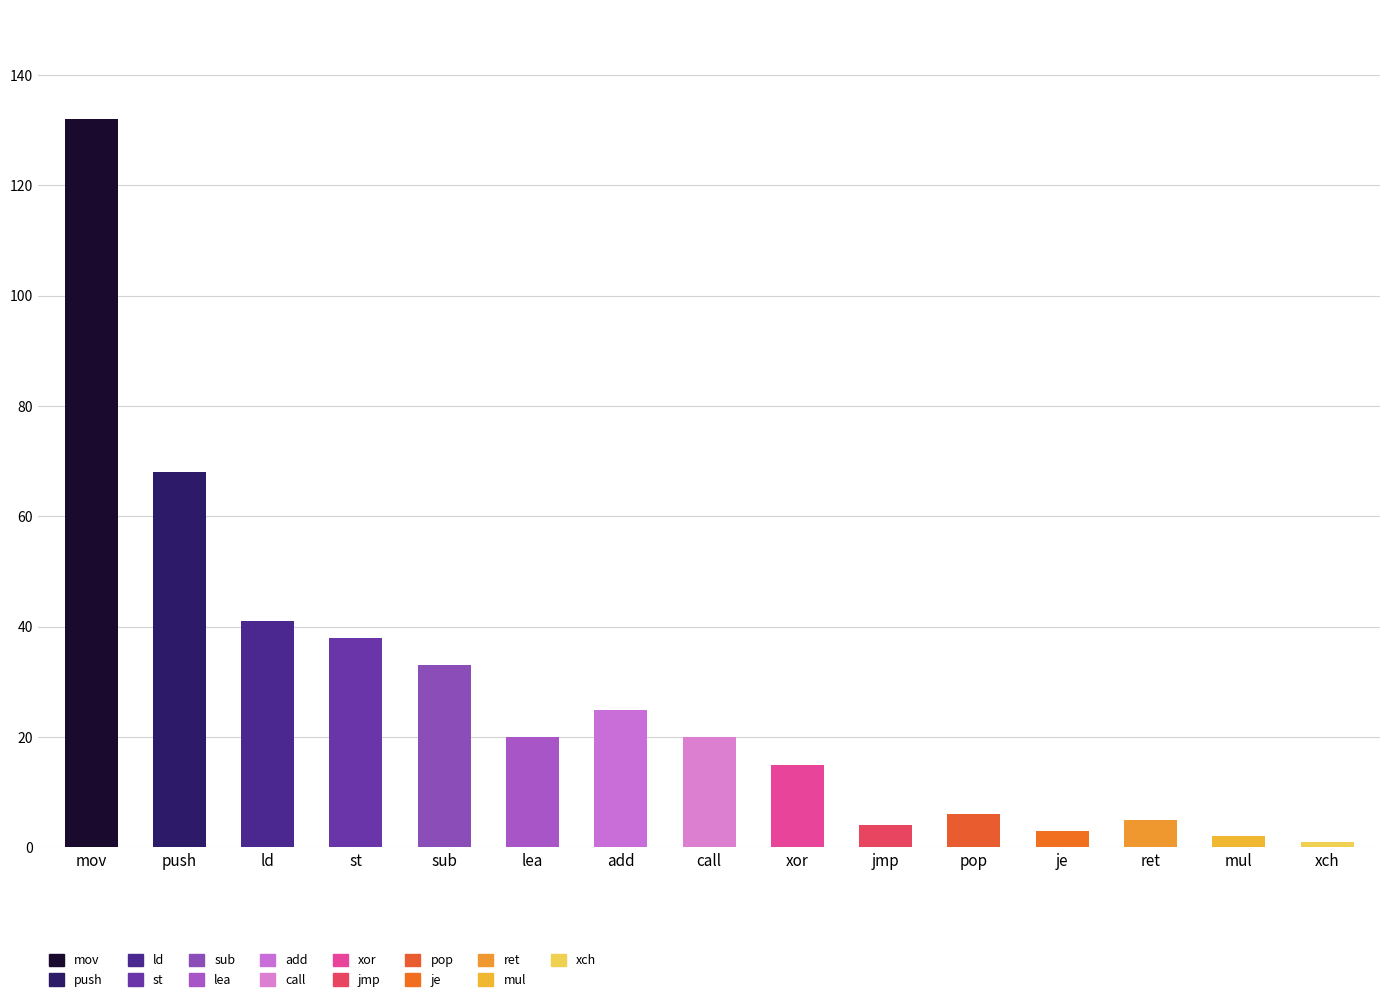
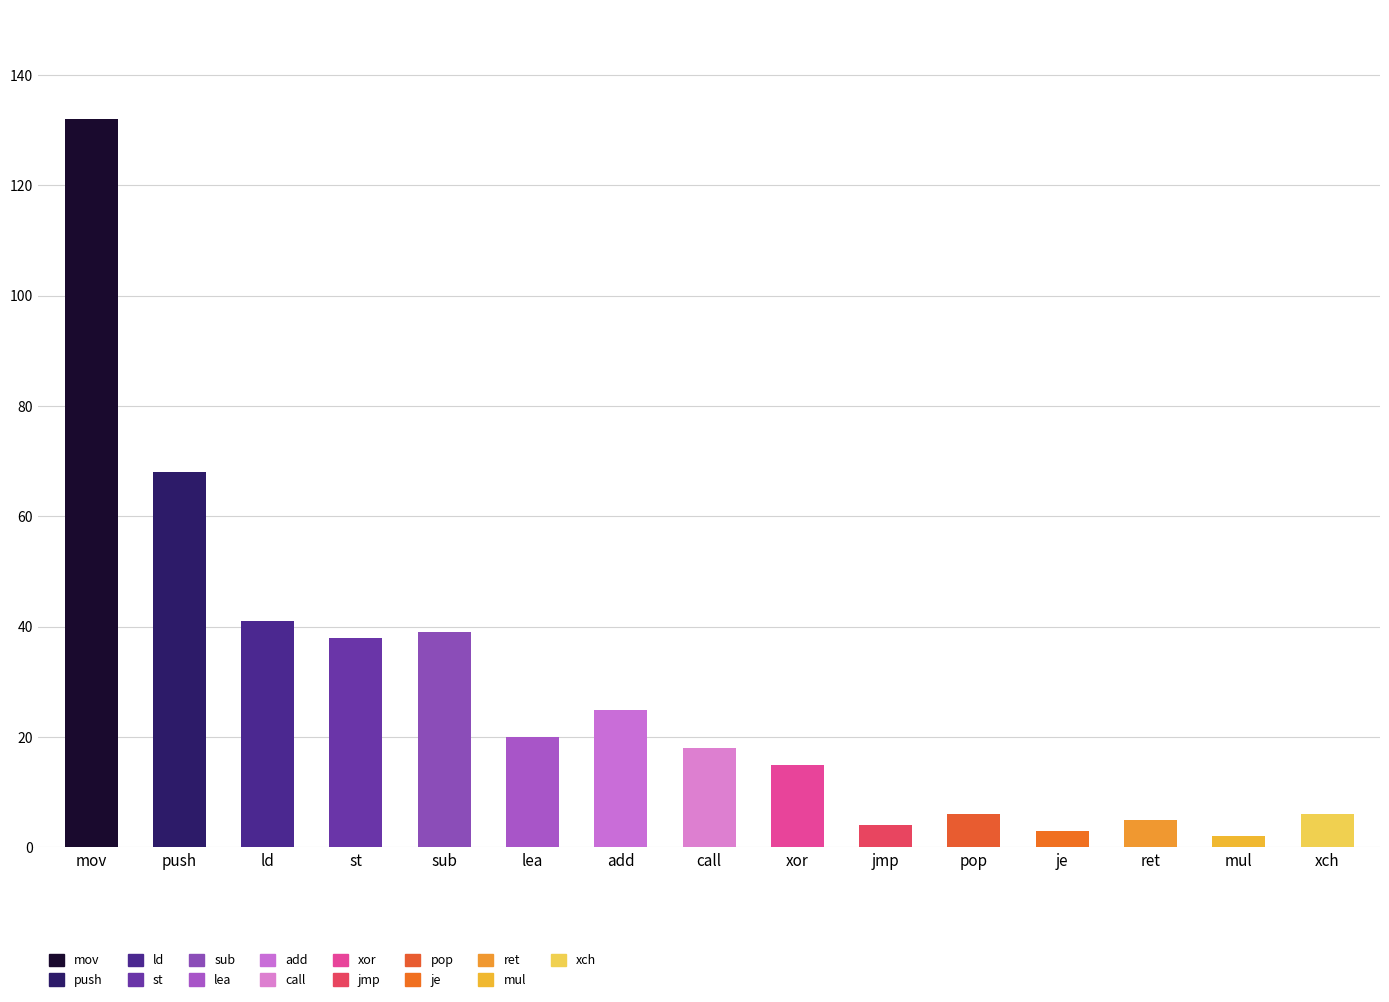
  {
    "mov": 132,
    "push": 68,
    "ld": 41,
    "st": 38,
-   "sub": 33,
+   "sub": 39,
    "lea": 20,
    "add": 25,
-   "call": 20,
+   "call": 18,
    "xor": 15,
    "jmp": 4,
    "pop": 6,
    "je": 3,
    "ret": 5,
    "mul": 2,
-   "xch": 1
+   "xch": 6
  }
